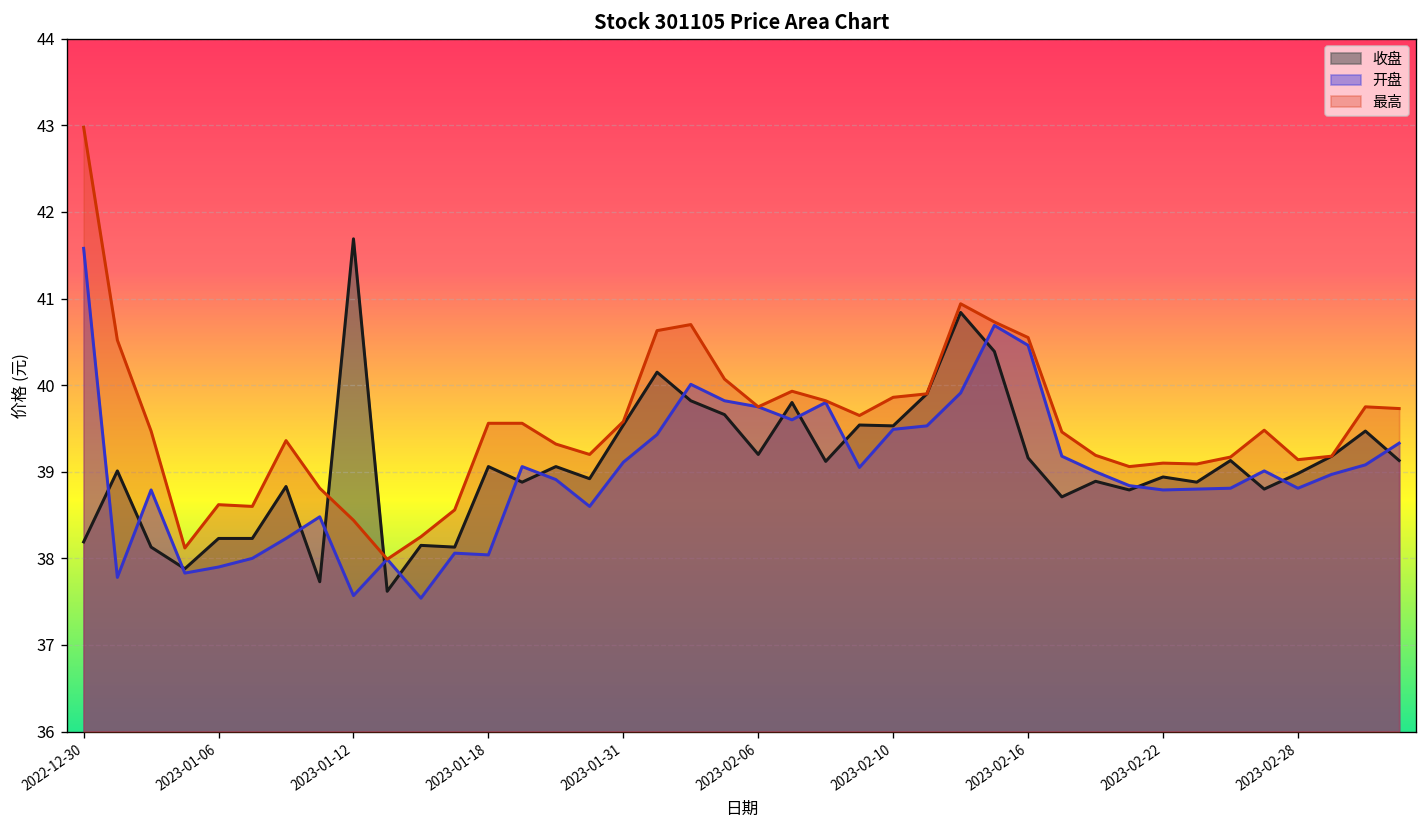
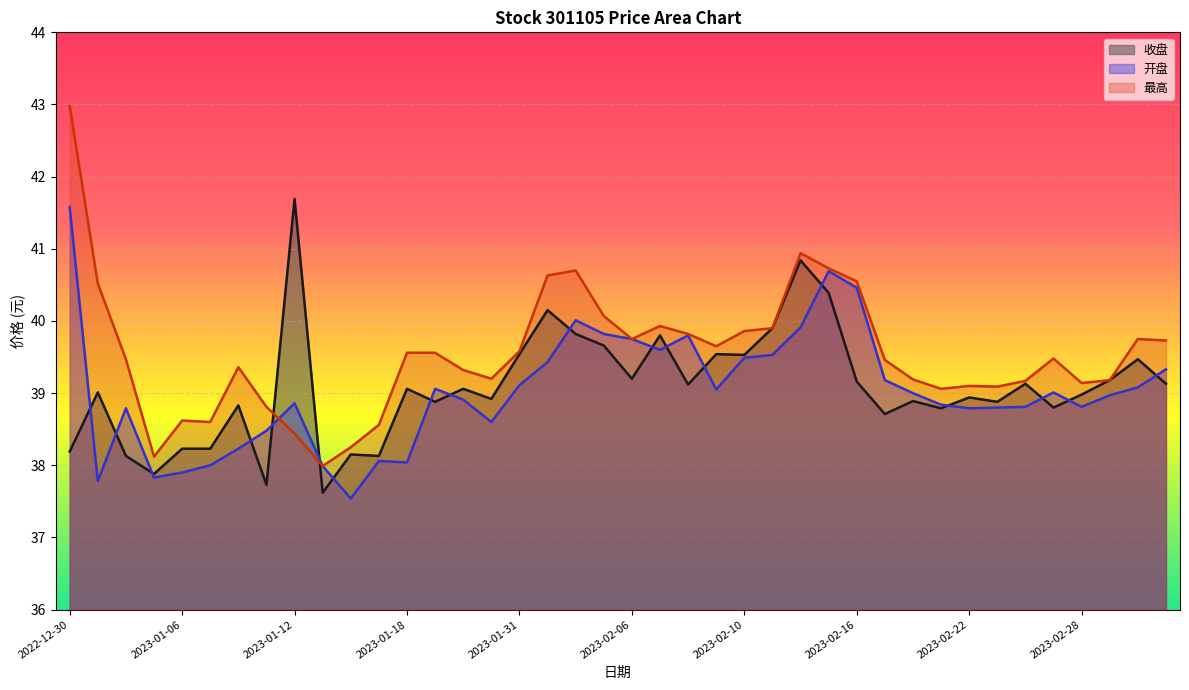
  {
    "收盘": {
      "2022-12-30": 38.2,
      "2023-01-06": 38.2,
      "2023-01-12": 41.7,
      "2023-01-18": 39.1,
      "2023-01-31": 39.5,
      "2023-02-06": 39.2,
      "2023-02-10": 39.5,
      "2023-02-16": 39.2,
      "2023-02-22": 38.9,
      "2023-02-28": 39.0
    },
    "开盘": {
      "2022-12-30": 41.6,
      "2023-01-06": 37.9,
-     "2023-01-12": 37.6,
+     "2023-01-12": 38.9,
      "2023-01-18": 38.0,
      "2023-01-31": 39.1,
      "2023-02-10": 39.5,
      "2023-02-16": 40.5,
      "2023-02-22": 38.8,
      "2023-02-28": 38.8
    },
    "最高": {
      "2022-12-30": 43.0,
      "2023-01-06": 38.6,
      "2023-01-12": 38.4,
      "2023-01-18": 39.6,
      "2023-01-31": 39.6,
      "2023-02-10": 39.9,
      "2023-02-16": 40.6,
      "2023-02-22": 39.1,
      "2023-02-28": 39.1
    }
  }
